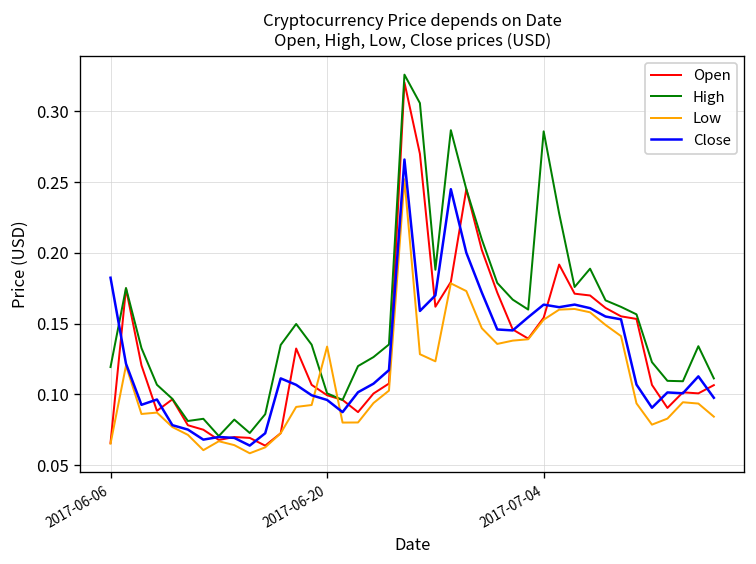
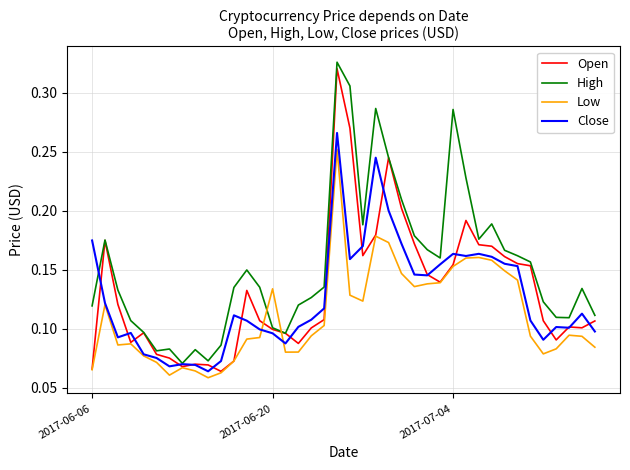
  {
    "High": {
      "2017-06-06": 0.119,
      "2017-07-04": 0.286
    },
    "Low": {
      "2017-06-20": 0.134
    },
    "Close": {
-     "2017-06-06": 0.182,
+     "2017-06-06": 0.175,
      "2017-06-20": 0.096,
      "2017-07-04": 0.163
    }
  }
